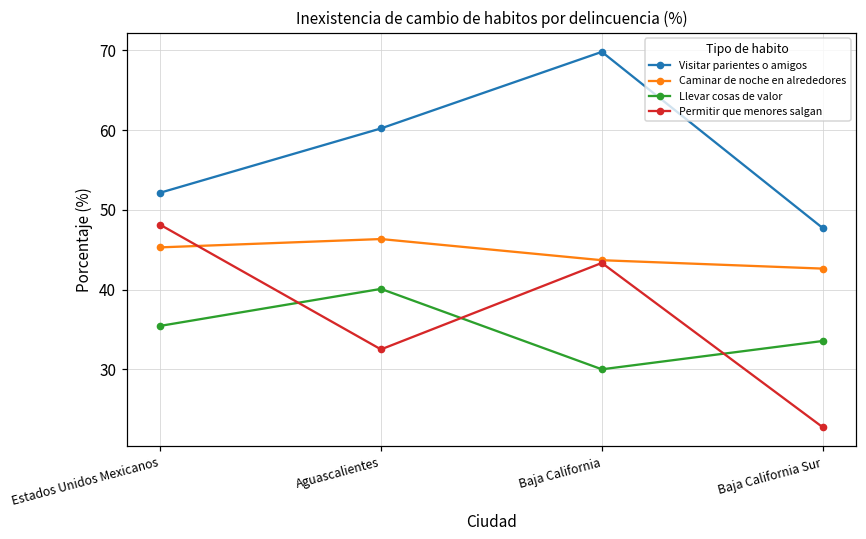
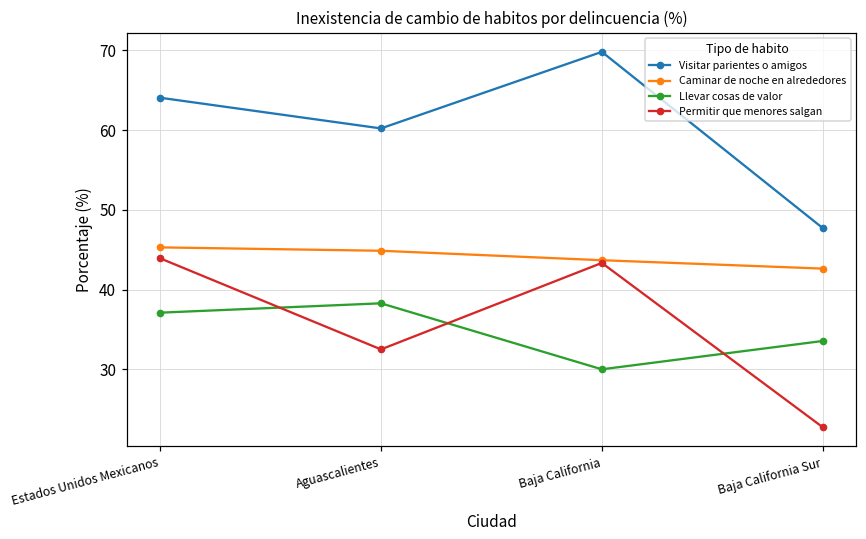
  {
    "Visitar parientes o amigos": {
-     "Estados Unidos Mexicanos": 52,
+     "Estados Unidos Mexicanos": 64,
      "Aguascalientes": 60,
      "Baja California": 70,
      "Baja California Sur": 48
    },
    "Caminar de noche en alrededores": {
      "Estados Unidos Mexicanos": 45,
-     "Aguascalientes": 46,
+     "Aguascalientes": 45,
      "Baja California Sur": 43
    },
    "Llevar cosas de valor": {
-     "Estados Unidos Mexicanos": 35,
-     "Aguascalientes": 40,
+     "Estados Unidos Mexicanos": 37,
+     "Aguascalientes": 38,
      "Baja California": 30,
      "Baja California Sur": 34
    },
    "Permitir que menores salgan": {
-     "Estados Unidos Mexicanos": 48,
+     "Estados Unidos Mexicanos": 44,
      "Aguascalientes": 32,
      "Baja California Sur": 23
    }
  }
